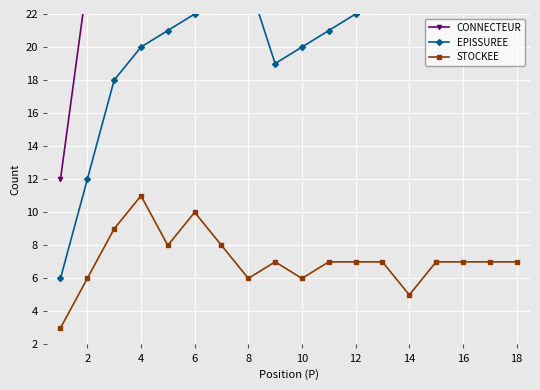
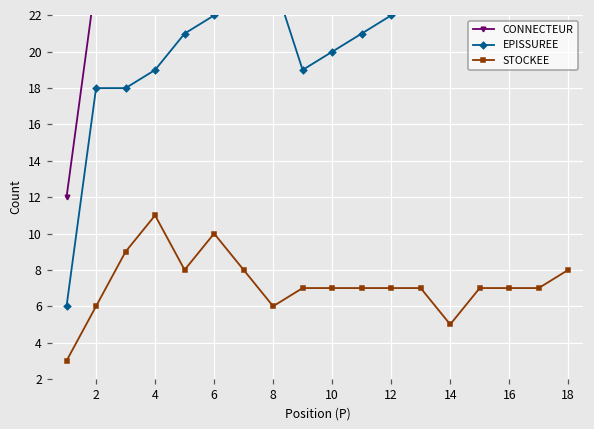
  {
    "EPISSUREE": {
-     "2": 12,
-     "4": 20,
+     "2": 18,
+     "4": 19,
      "6": 22,
      "10": 20,
      "12": 22
    },
    "STOCKEE": {
      "2": 6,
      "4": 11,
      "6": 10,
      "8": 6,
-     "10": 6,
+     "10": 7,
      "12": 7,
      "14": 5,
      "16": 7,
-     "18": 7
+     "18": 8
    }
  }
